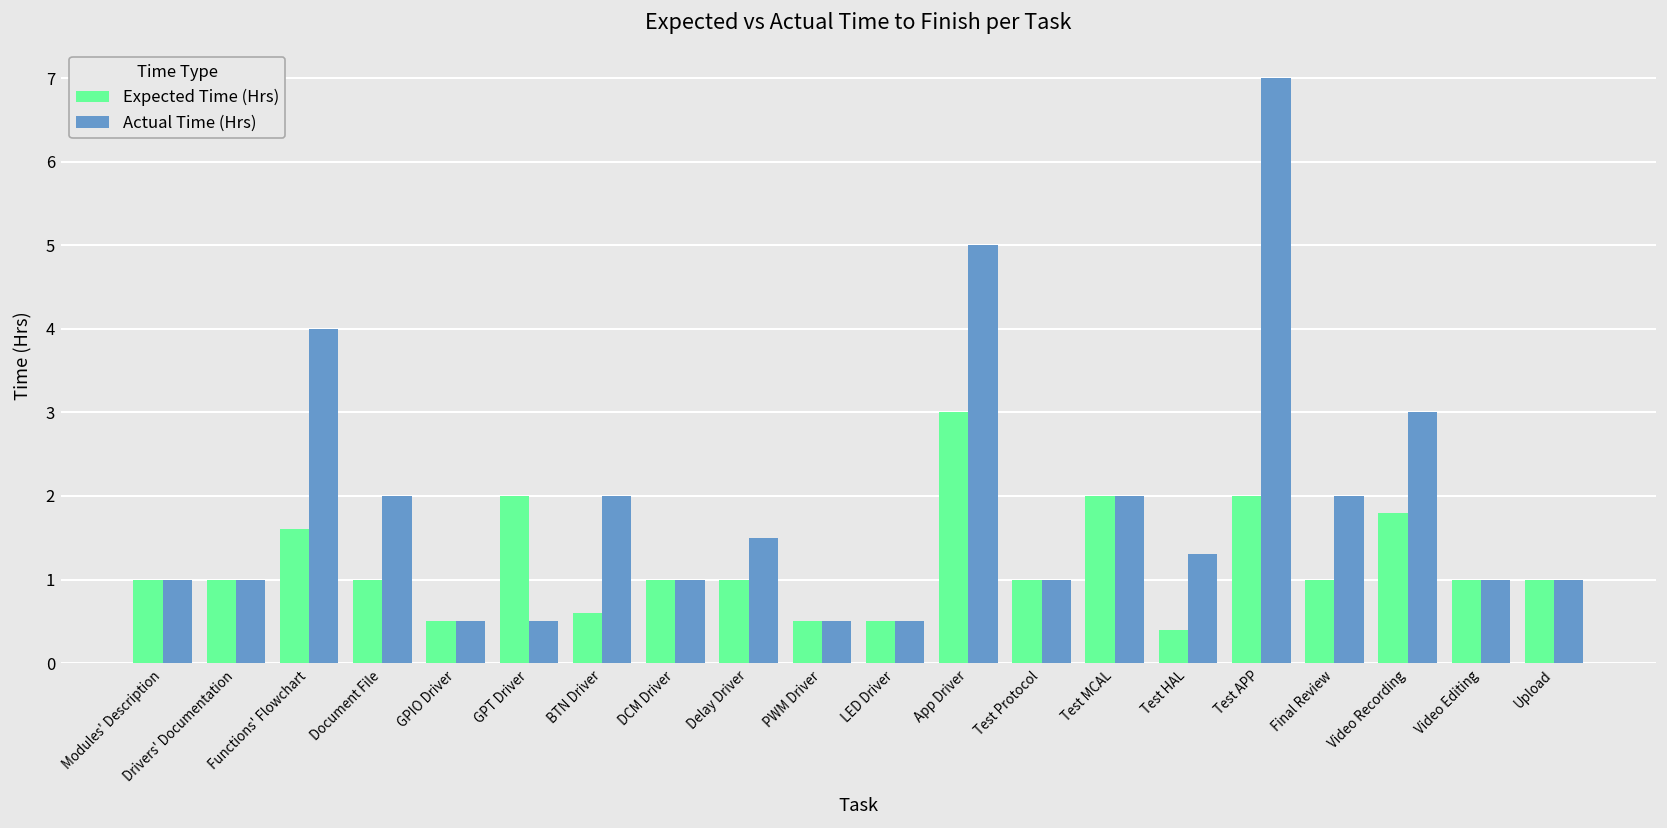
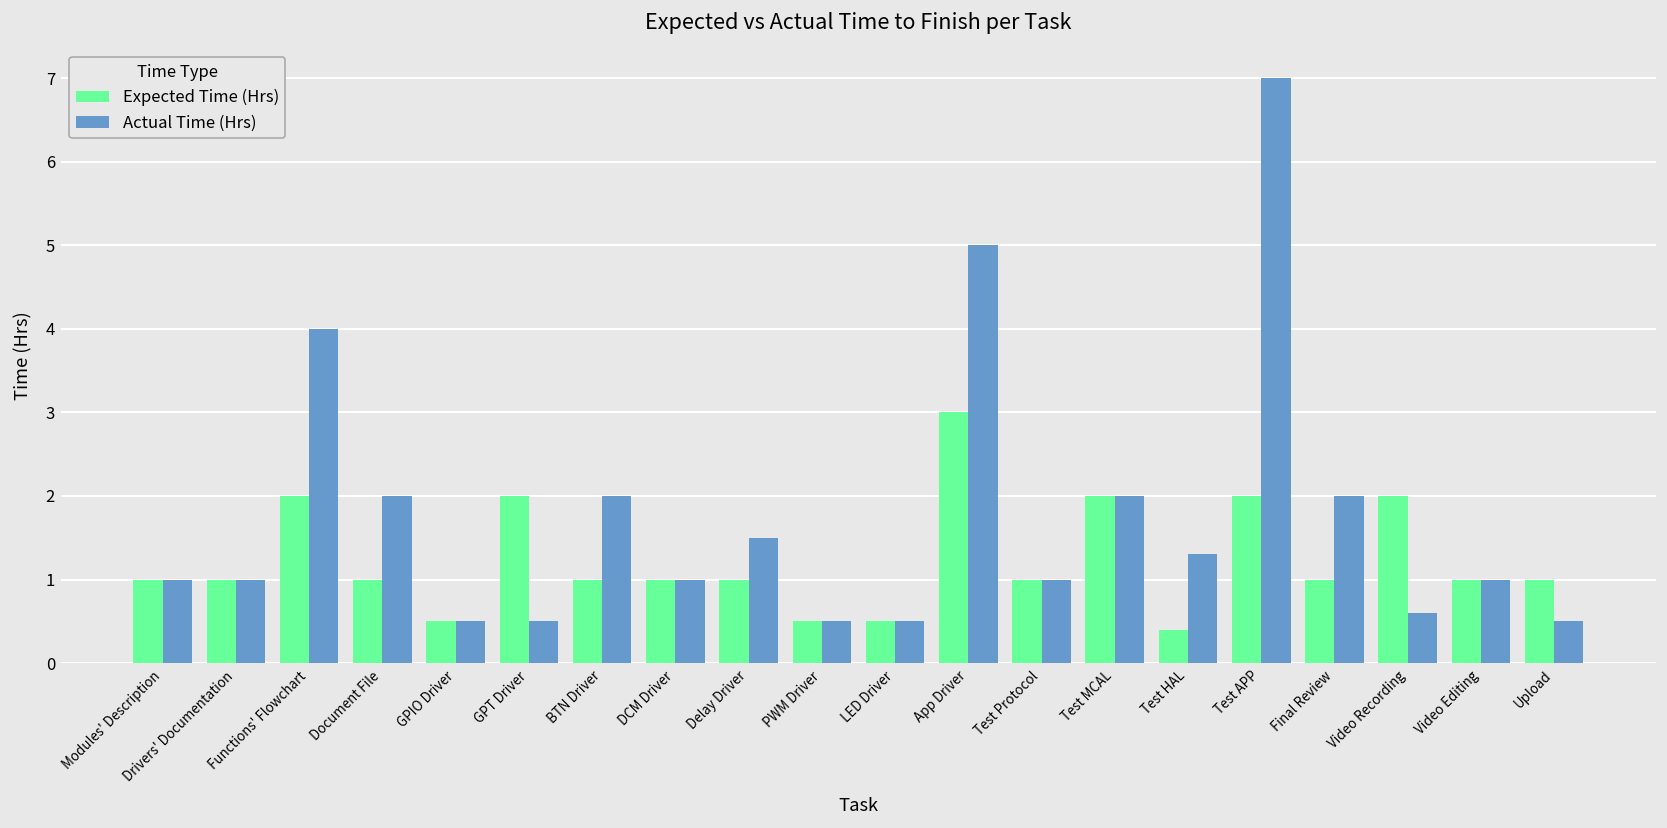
  {
    "Expected Time (Hrs)": {
      "Modules' Description": 1.0,
      "Drivers' Documentation": 1.0,
-     "Functions' Flowchart": 1.6,
+     "Functions' Flowchart": 2.0,
      "Document File": 1.0,
      "GPIO Driver": 0.5,
      "GPT Driver": 2.0,
-     "BTN Driver": 0.6,
+     "BTN Driver": 1.0,
      "DCM Driver": 1.0,
      "Delay Driver": 1.0,
      "PWM Driver": 0.5,
      "LED Driver": 0.5,
      "App Driver": 3.0,
      "Test Protocol": 1.0,
      "Test MCAL": 2.0,
      "Test HAL": 0.4,
      "Test APP": 2.0,
      "Final Review": 1.0,
-     "Video Recording": 1.8,
+     "Video Recording": 2.0,
      "Video Editing": 1.0,
      "Upload": 1.0
    },
    "Actual Time (Hrs)": {
      "Modules' Description": 1.0,
      "Drivers' Documentation": 1.0,
      "Functions' Flowchart": 4.0,
      "Document File": 2.0,
      "GPIO Driver": 0.5,
      "GPT Driver": 0.5,
      "BTN Driver": 2.0,
      "DCM Driver": 1.0,
      "Delay Driver": 1.5,
      "PWM Driver": 0.5,
      "LED Driver": 0.5,
      "App Driver": 5.0,
      "Test Protocol": 1.0,
      "Test MCAL": 2.0,
      "Test HAL": 1.3,
      "Test APP": 7.0,
      "Final Review": 2.0,
-     "Video Recording": 3.0,
+     "Video Recording": 0.6,
      "Video Editing": 1.0,
-     "Upload": 1.0
+     "Upload": 0.5
    }
  }
